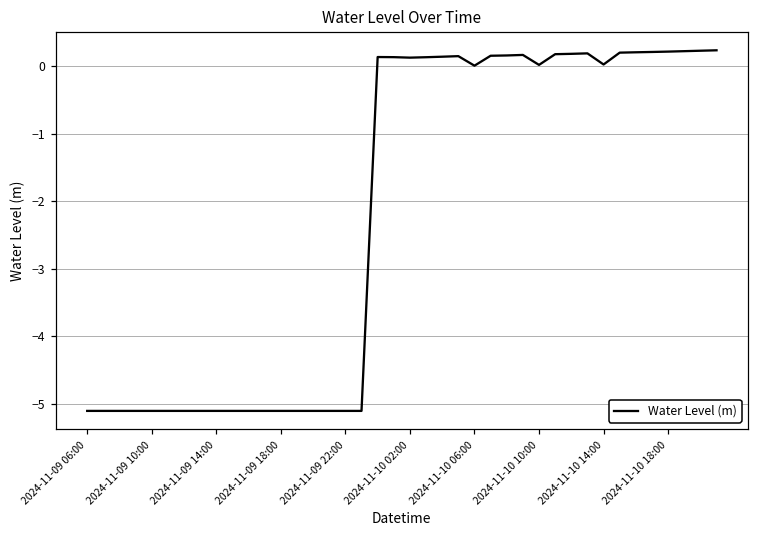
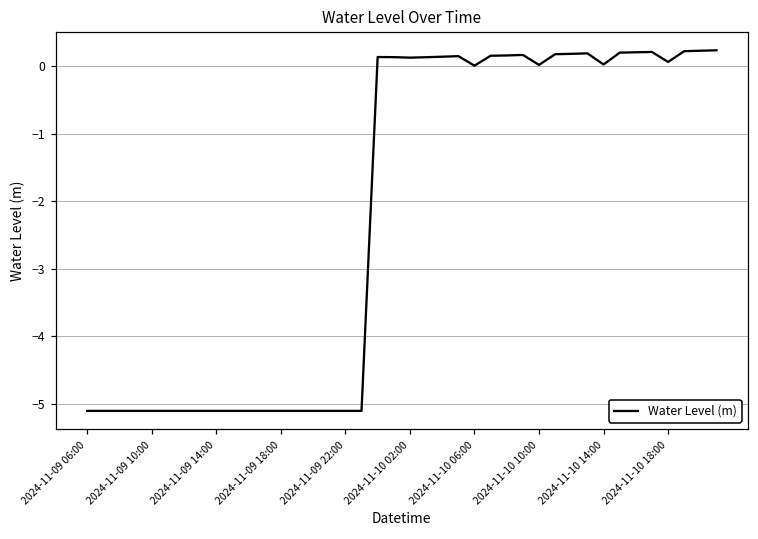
  {
    "2024-11-09 06:00": -5.1,
    "2024-11-09 10:00": -5.1,
    "2024-11-09 14:00": -5.1,
    "2024-11-09 18:00": -5.1,
    "2024-11-09 22:00": -5.1,
    "2024-11-10 02:00": 0.1,
    "2024-11-10 06:00": 0.0,
    "2024-11-10 10:00": 0.0,
    "2024-11-10 14:00": 0.0,
-   "2024-11-10 18:00": 0.2
+   "2024-11-10 18:00": 0.1
  }
